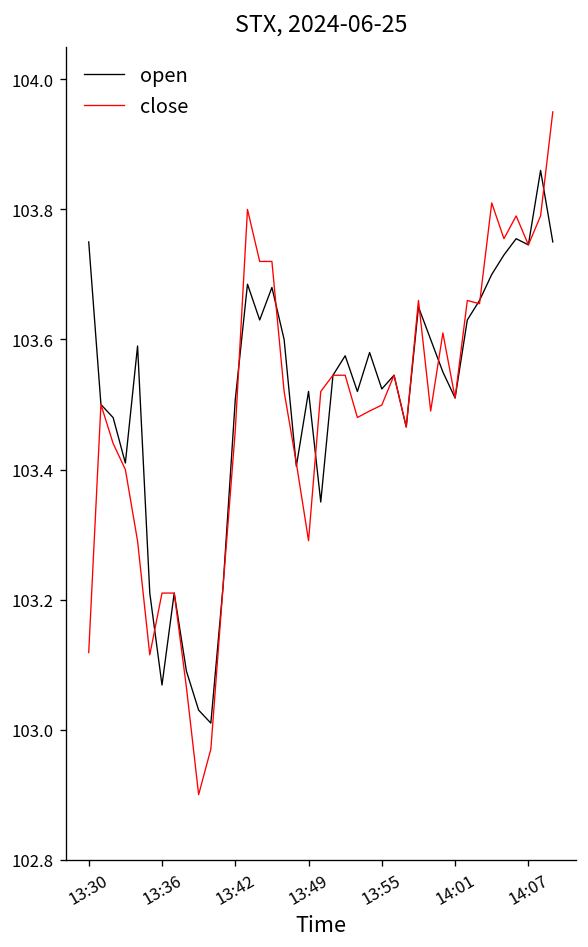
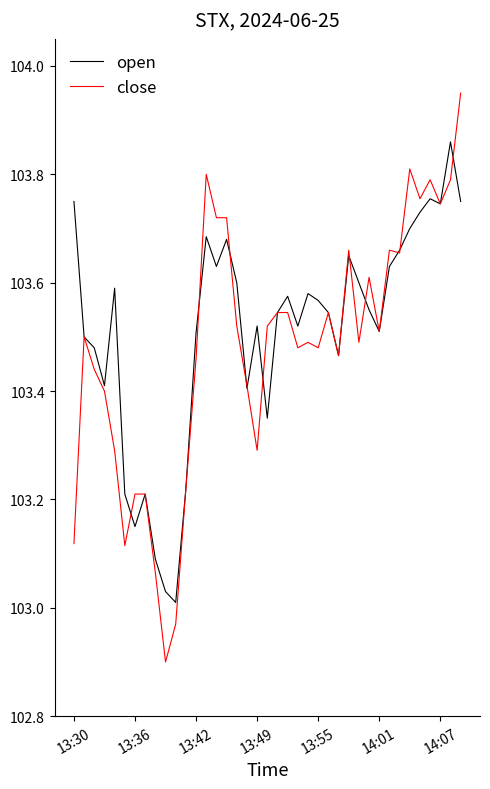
  {
    "open": {
      "13:30": 103.75,
-     "13:36": 103.07,
+     "13:36": 103.15,
      "13:42": 103.51,
      "13:49": 103.52,
-     "13:55": 103.52
+     "13:55": 103.57
    },
    "close": {
      "13:30": 103.12,
      "13:36": 103.21,
      "13:42": 103.46,
      "13:49": 103.29,
-     "13:55": 103.50
+     "13:55": 103.48
    }
  }
